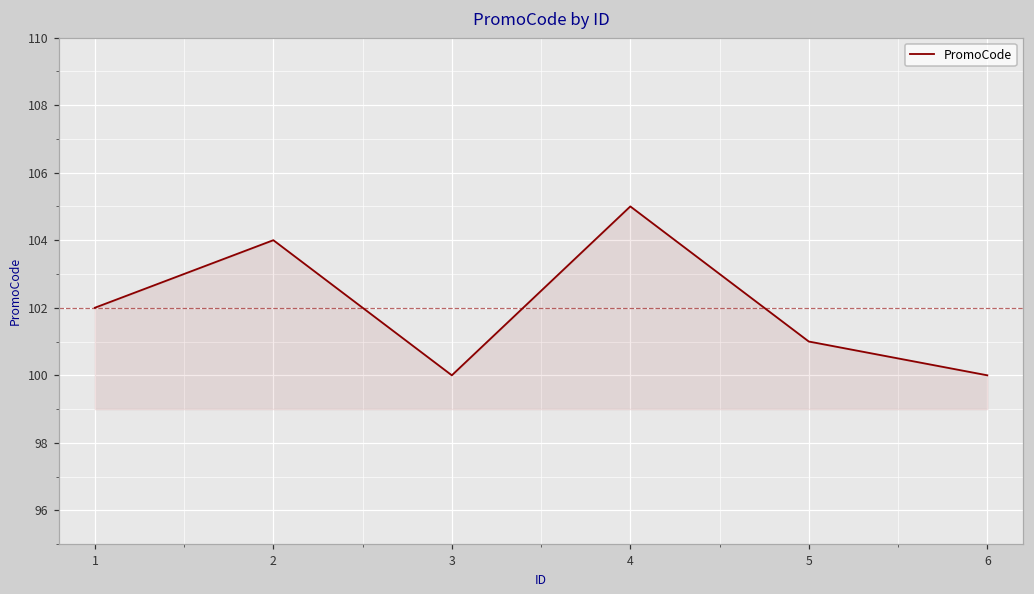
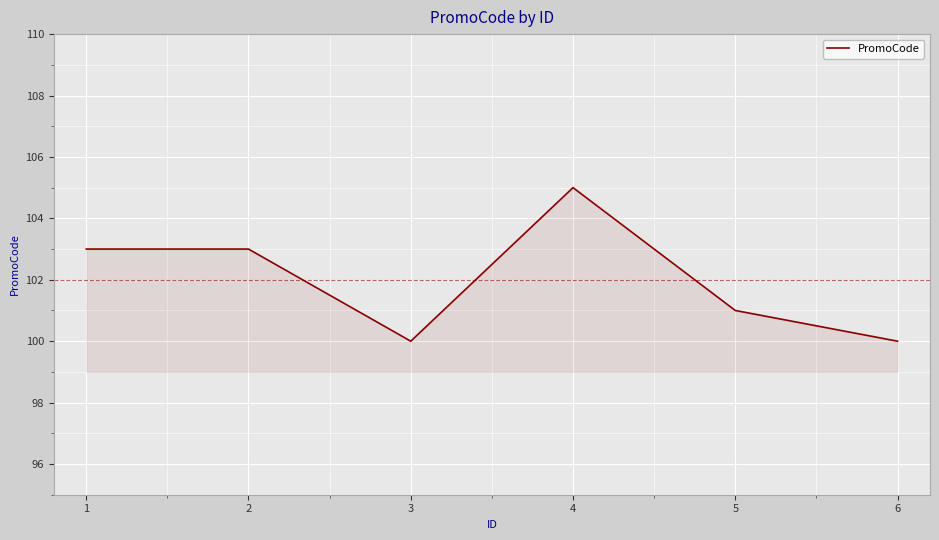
  {
-   "1": 102,
-   "2": 104,
+   "1": 103,
+   "2": 103,
    "3": 100,
    "4": 105,
    "5": 101,
    "6": 100
  }
